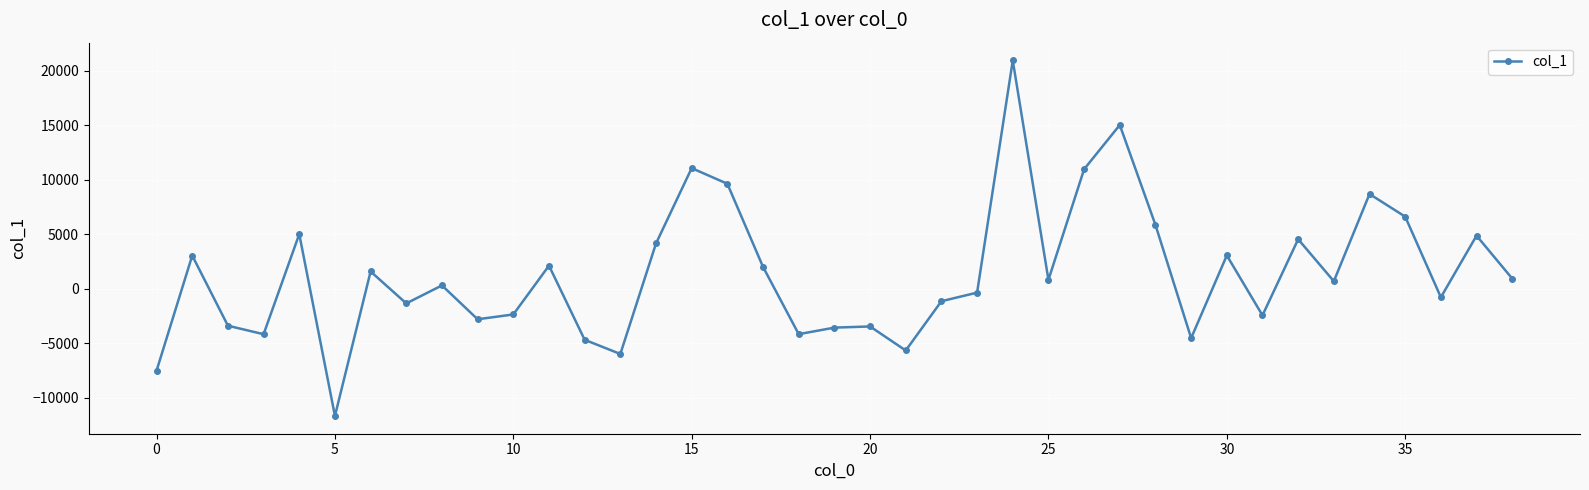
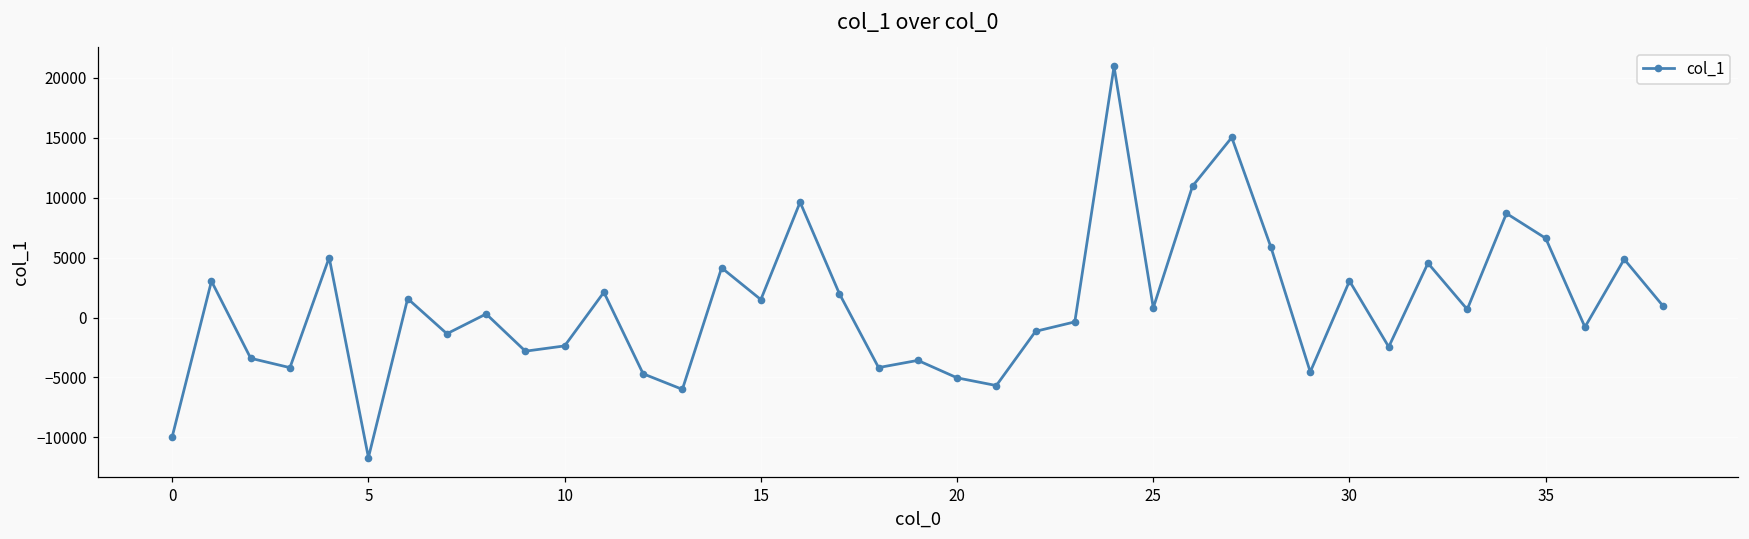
  {
-   "0": -7500,
+   "0": -9900,
    "5": -11700,
    "10": -2400,
-   "15": 11100,
-   "20": -3500,
+   "15": 1500,
+   "20": -5000,
    "25": 800,
    "30": 3000,
    "35": 6600
  }
